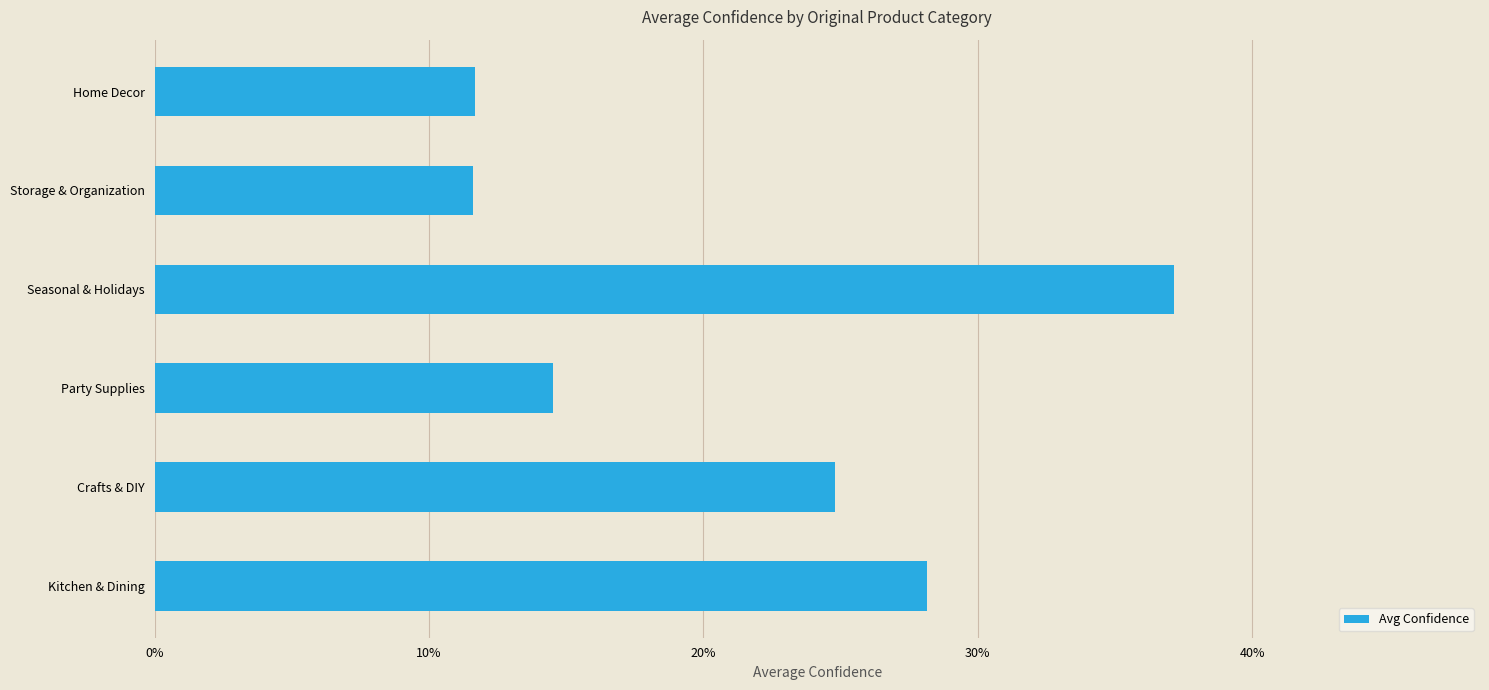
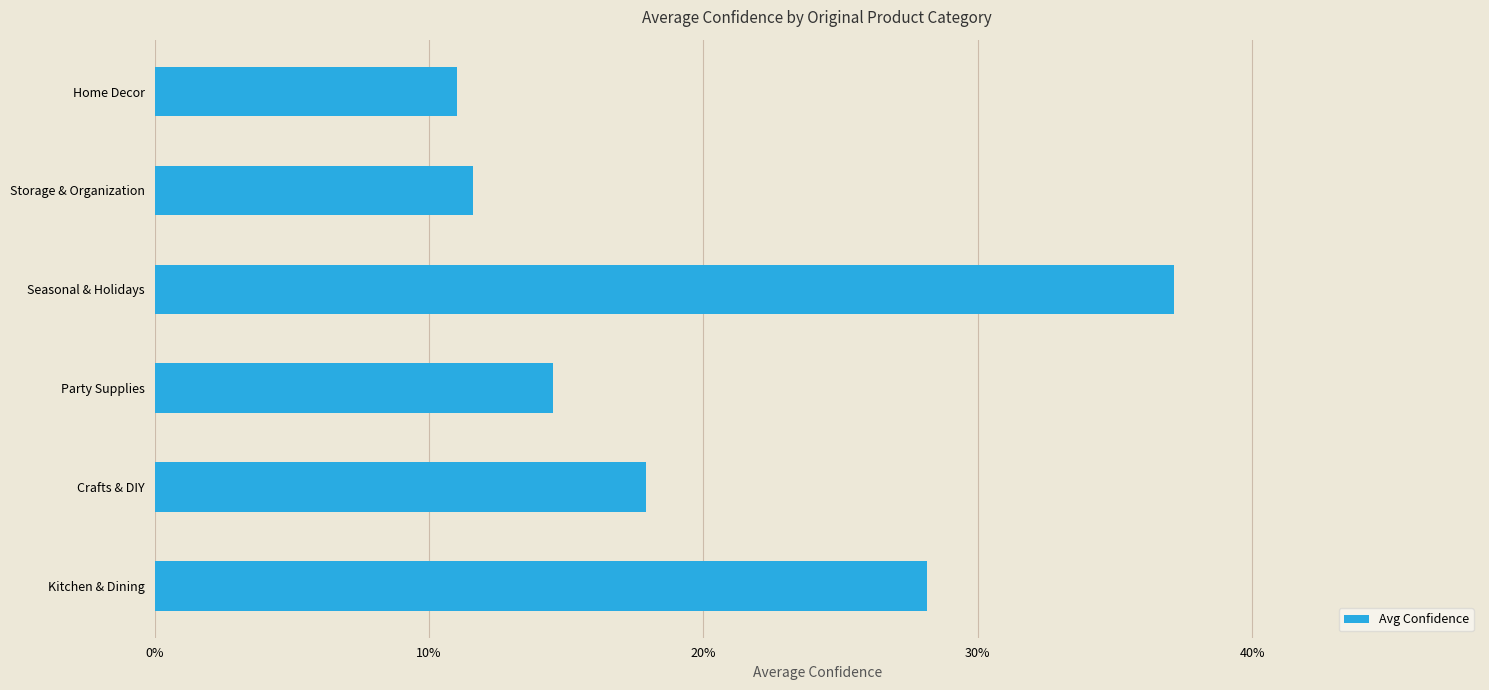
  {
-   "Home Decor": "11.7%",
+   "Home Decor": "11.0%",
    "Storage & Organization": "11.6%",
    "Seasonal & Holidays": "37.2%",
    "Party Supplies": "14.5%",
-   "Crafts & DIY": "24.8%",
+   "Crafts & DIY": "17.9%",
    "Kitchen & Dining": "28.1%"
  }
